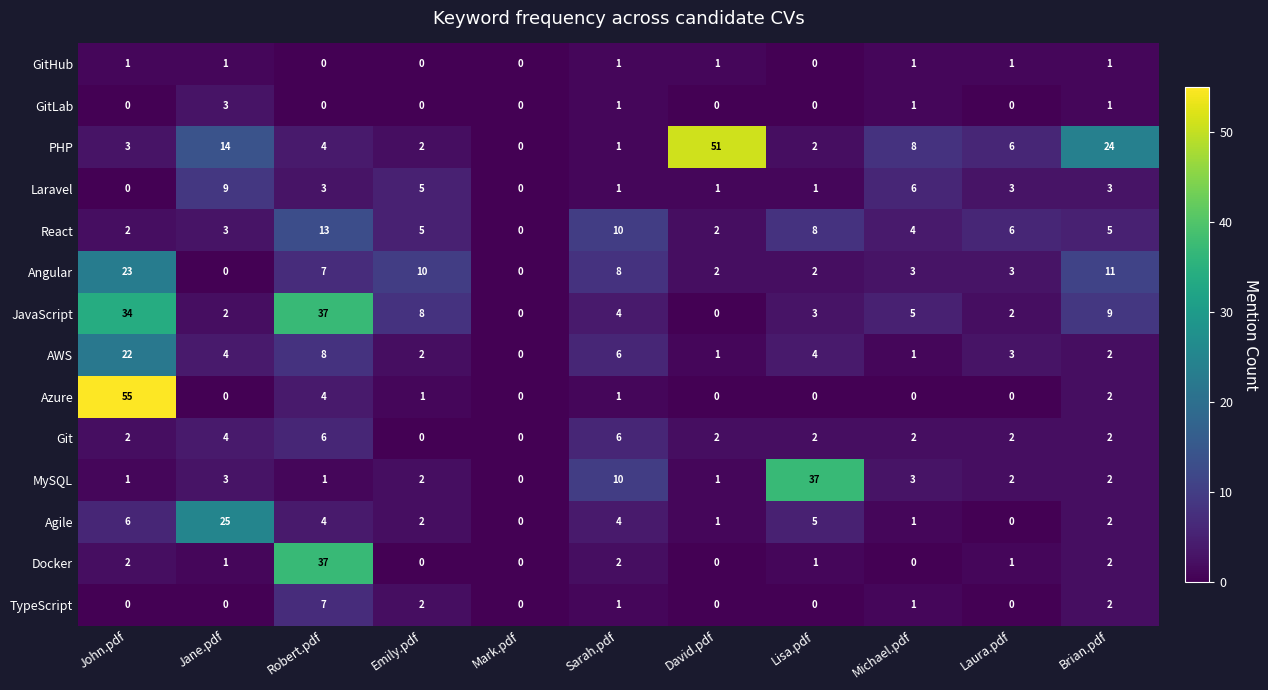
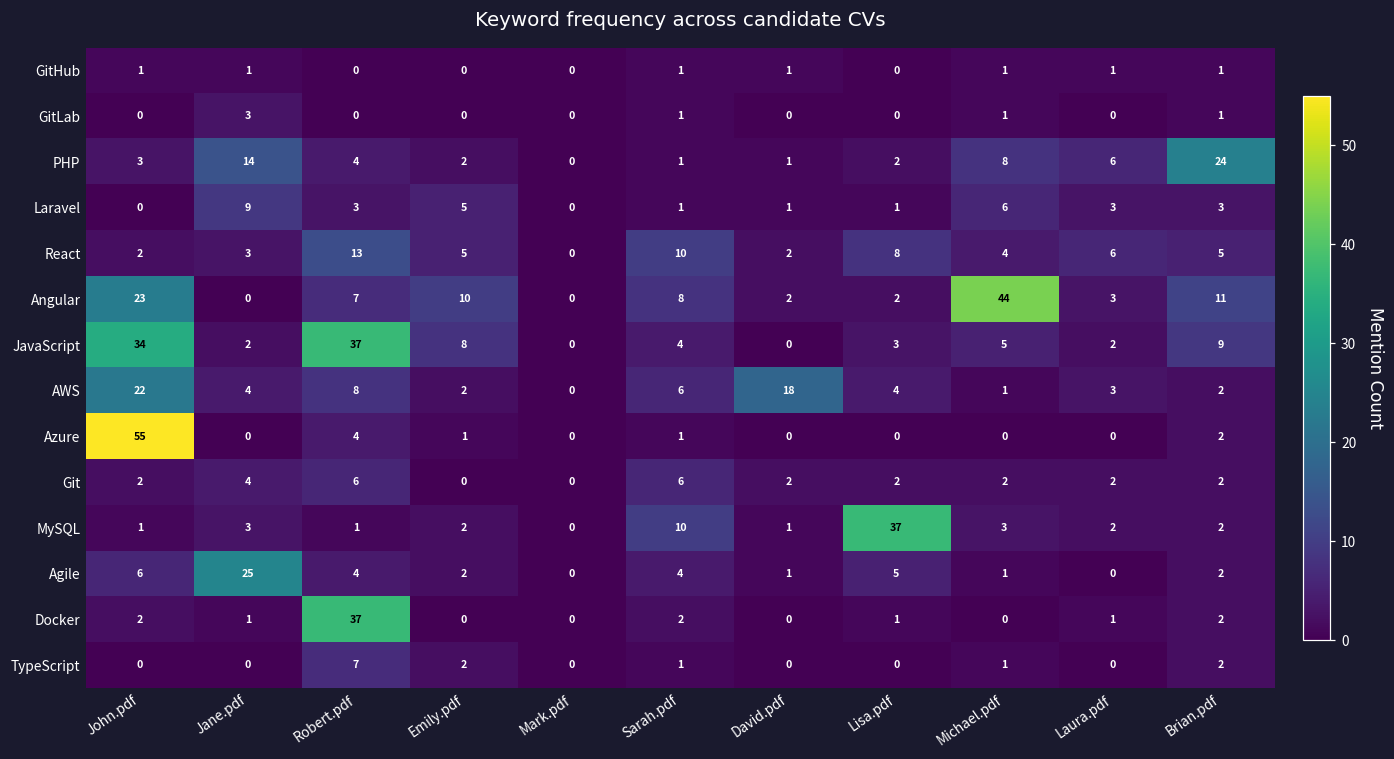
  {
    "GitHub": {
      "John.pdf": 1,
      "Jane.pdf": 1,
      "Robert.pdf": 0,
      "Emily.pdf": 0,
      "Mark.pdf": 0,
      "Sarah.pdf": 1,
      "David.pdf": 1,
      "Lisa.pdf": 0,
      "Michael.pdf": 1,
      "Laura.pdf": 1,
      "Brian.pdf": 1
    },
    "GitLab": {
      "John.pdf": 0,
      "Jane.pdf": 3,
      "Robert.pdf": 0,
      "Emily.pdf": 0,
      "Mark.pdf": 0,
      "Sarah.pdf": 1,
      "David.pdf": 0,
      "Lisa.pdf": 0,
      "Michael.pdf": 1,
      "Laura.pdf": 0,
      "Brian.pdf": 1
    },
    "PHP": {
      "John.pdf": 3,
      "Jane.pdf": 14,
      "Robert.pdf": 4,
      "Emily.pdf": 2,
      "Mark.pdf": 0,
      "Sarah.pdf": 1,
-     "David.pdf": 51,
+     "David.pdf": 1,
      "Lisa.pdf": 2,
      "Michael.pdf": 8,
      "Laura.pdf": 6,
      "Brian.pdf": 24
    },
    "Laravel": {
      "John.pdf": 0,
      "Jane.pdf": 9,
      "Robert.pdf": 3,
      "Emily.pdf": 5,
      "Mark.pdf": 0,
      "Sarah.pdf": 1,
      "David.pdf": 1,
      "Lisa.pdf": 1,
      "Michael.pdf": 6,
      "Laura.pdf": 3,
      "Brian.pdf": 3
    },
    "React": {
      "John.pdf": 2,
      "Jane.pdf": 3,
      "Robert.pdf": 13,
      "Emily.pdf": 5,
      "Mark.pdf": 0,
      "Sarah.pdf": 10,
      "David.pdf": 2,
      "Lisa.pdf": 8,
      "Michael.pdf": 4,
      "Laura.pdf": 6,
      "Brian.pdf": 5
    },
    "Angular": {
      "John.pdf": 23,
      "Jane.pdf": 0,
      "Robert.pdf": 7,
      "Emily.pdf": 10,
      "Mark.pdf": 0,
      "Sarah.pdf": 8,
      "David.pdf": 2,
      "Lisa.pdf": 2,
-     "Michael.pdf": 3,
+     "Michael.pdf": 44,
      "Laura.pdf": 3,
      "Brian.pdf": 11
    },
    "JavaScript": {
      "John.pdf": 34,
      "Jane.pdf": 2,
      "Robert.pdf": 37,
      "Emily.pdf": 8,
      "Mark.pdf": 0,
      "Sarah.pdf": 4,
      "David.pdf": 0,
      "Lisa.pdf": 3,
      "Michael.pdf": 5,
      "Laura.pdf": 2,
      "Brian.pdf": 9
    },
    "AWS": {
      "John.pdf": 22,
      "Jane.pdf": 4,
      "Robert.pdf": 8,
      "Emily.pdf": 2,
      "Mark.pdf": 0,
      "Sarah.pdf": 6,
-     "David.pdf": 1,
+     "David.pdf": 18,
      "Lisa.pdf": 4,
      "Michael.pdf": 1,
      "Laura.pdf": 3,
      "Brian.pdf": 2
    },
    "Azure": {
      "John.pdf": 55,
      "Jane.pdf": 0,
      "Robert.pdf": 4,
      "Emily.pdf": 1,
      "Mark.pdf": 0,
      "Sarah.pdf": 1,
      "David.pdf": 0,
      "Lisa.pdf": 0,
      "Michael.pdf": 0,
      "Laura.pdf": 0,
      "Brian.pdf": 2
    },
    "Git": {
      "John.pdf": 2,
      "Jane.pdf": 4,
      "Robert.pdf": 6,
      "Emily.pdf": 0,
      "Mark.pdf": 0,
      "Sarah.pdf": 6,
      "David.pdf": 2,
      "Lisa.pdf": 2,
      "Michael.pdf": 2,
      "Laura.pdf": 2,
      "Brian.pdf": 2
    },
    "MySQL": {
      "John.pdf": 1,
      "Jane.pdf": 3,
      "Robert.pdf": 1,
      "Emily.pdf": 2,
      "Mark.pdf": 0,
      "Sarah.pdf": 10,
      "David.pdf": 1,
      "Lisa.pdf": 37,
      "Michael.pdf": 3,
      "Laura.pdf": 2,
      "Brian.pdf": 2
    },
    "Agile": {
      "John.pdf": 6,
      "Jane.pdf": 25,
      "Robert.pdf": 4,
      "Emily.pdf": 2,
      "Mark.pdf": 0,
      "Sarah.pdf": 4,
      "David.pdf": 1,
      "Lisa.pdf": 5,
      "Michael.pdf": 1,
      "Laura.pdf": 0,
      "Brian.pdf": 2
    },
    "Docker": {
      "John.pdf": 2,
      "Jane.pdf": 1,
      "Robert.pdf": 37,
      "Emily.pdf": 0,
      "Mark.pdf": 0,
      "Sarah.pdf": 2,
      "David.pdf": 0,
      "Lisa.pdf": 1,
      "Michael.pdf": 0,
      "Laura.pdf": 1,
      "Brian.pdf": 2
    },
    "TypeScript": {
      "John.pdf": 0,
      "Jane.pdf": 0,
      "Robert.pdf": 7,
      "Emily.pdf": 2,
      "Mark.pdf": 0,
      "Sarah.pdf": 1,
      "David.pdf": 0,
      "Lisa.pdf": 0,
      "Michael.pdf": 1,
      "Laura.pdf": 0,
      "Brian.pdf": 2
    }
  }
